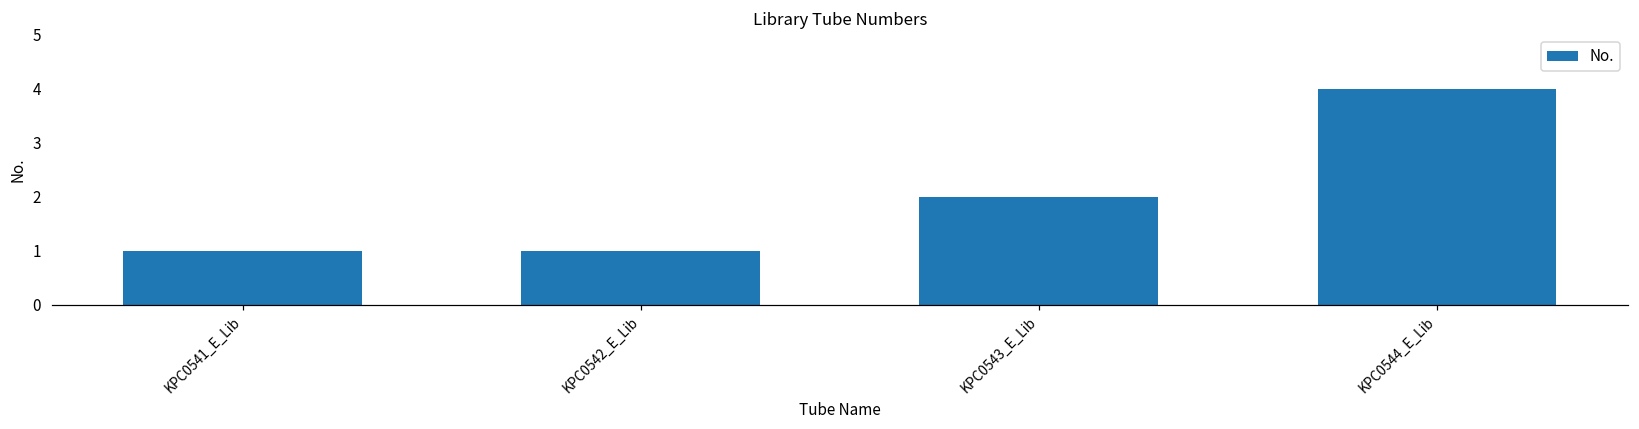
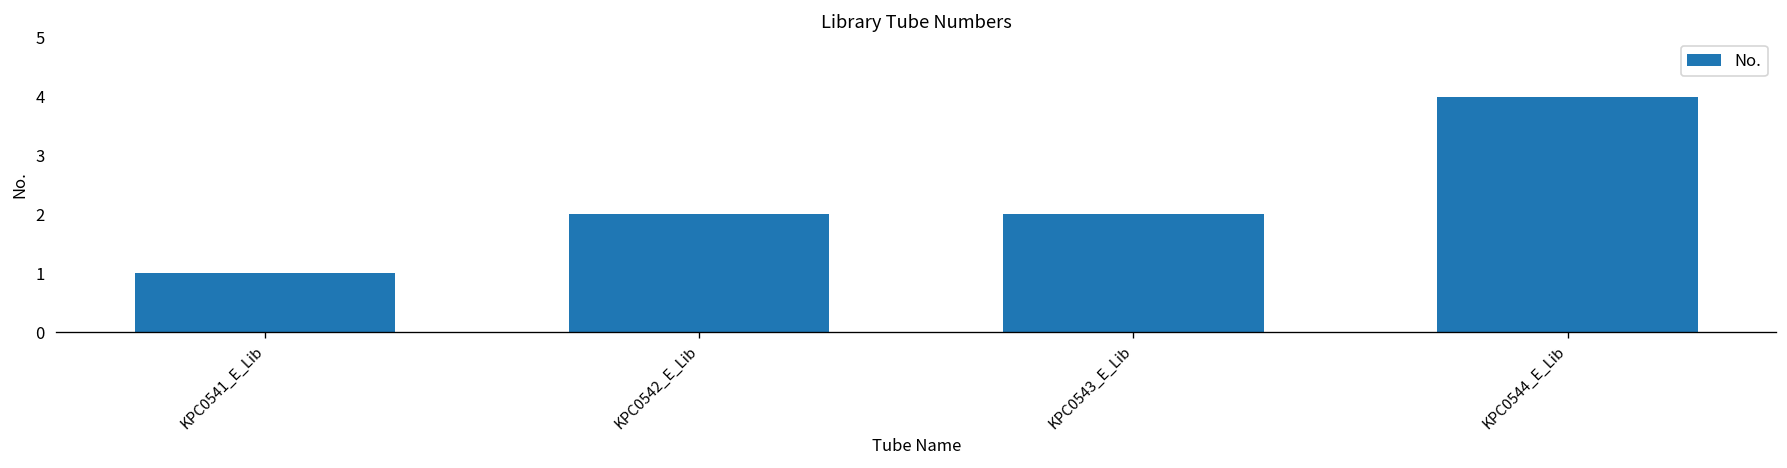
  {
    "KPC0541_E_Lib": 1,
-   "KPC0542_E_Lib": 1,
+   "KPC0542_E_Lib": 2,
    "KPC0543_E_Lib": 2,
    "KPC0544_E_Lib": 4
  }
